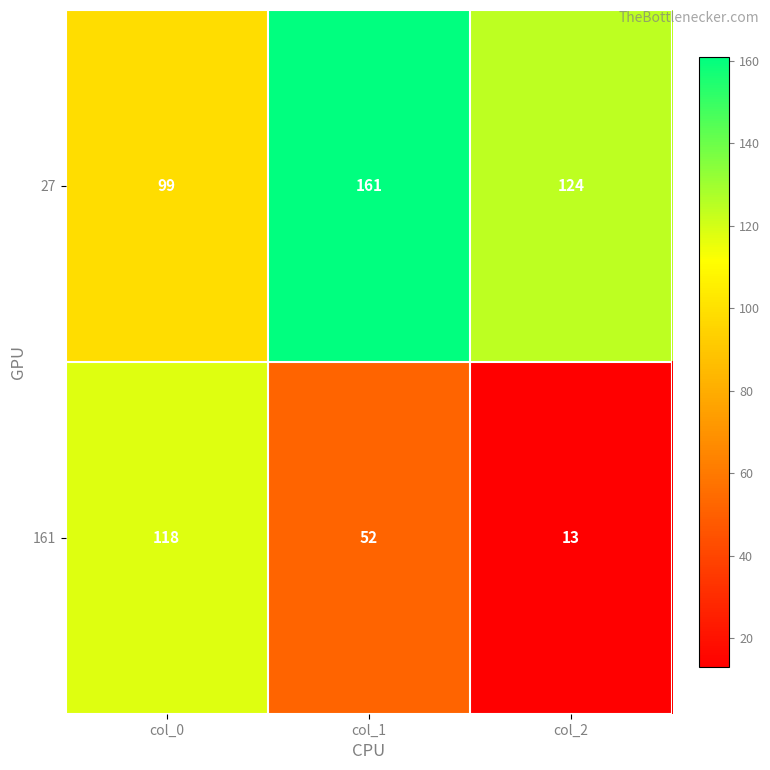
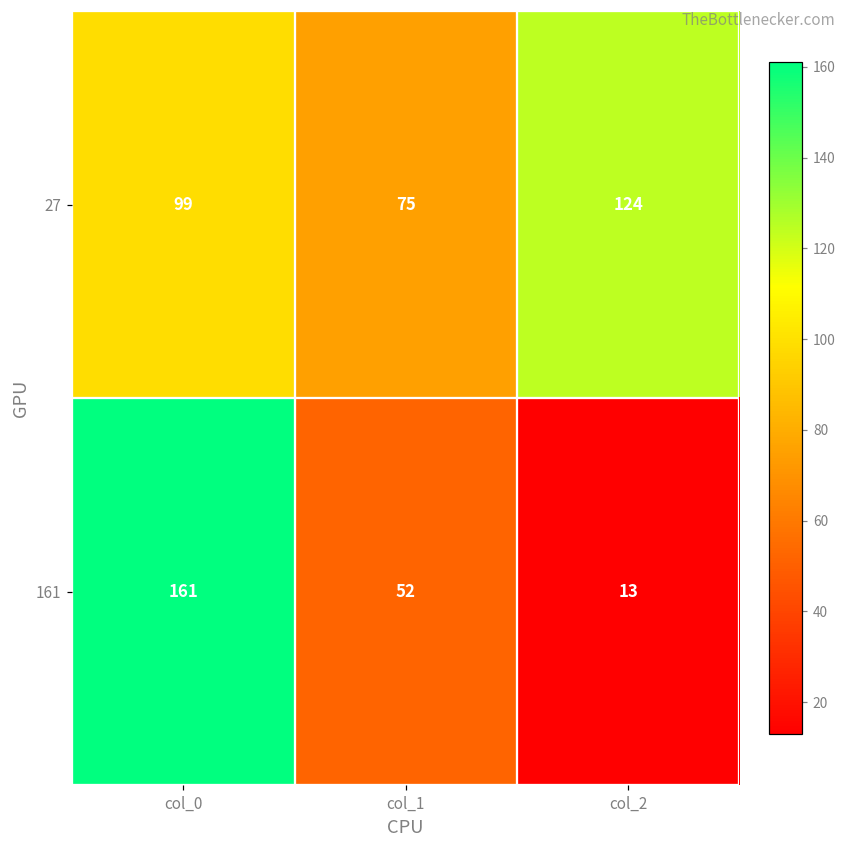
  {
    "27": {
      "col_0": 99,
-     "col_1": 161,
+     "col_1": 75,
      "col_2": 124
    },
    "161": {
-     "col_0": 118,
+     "col_0": 161,
      "col_1": 52,
      "col_2": 13
    }
  }
